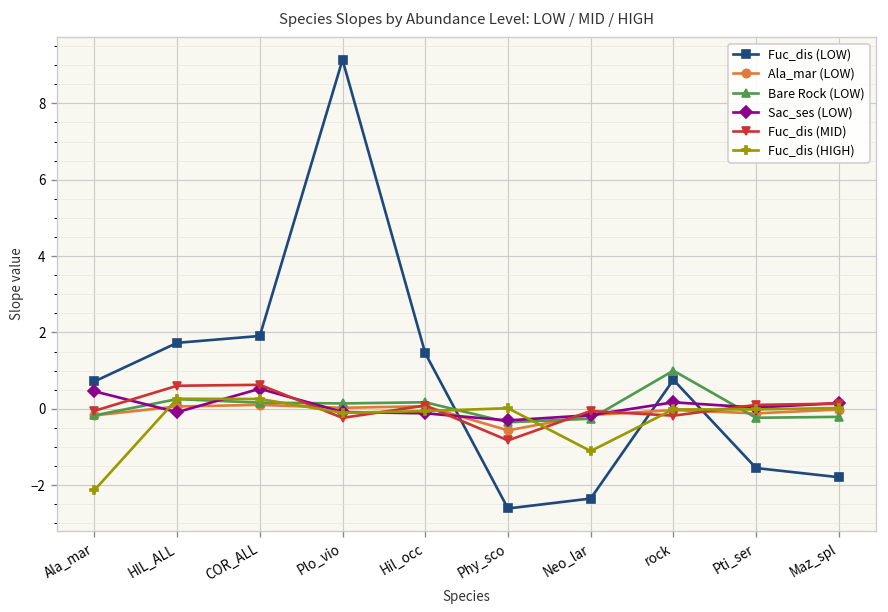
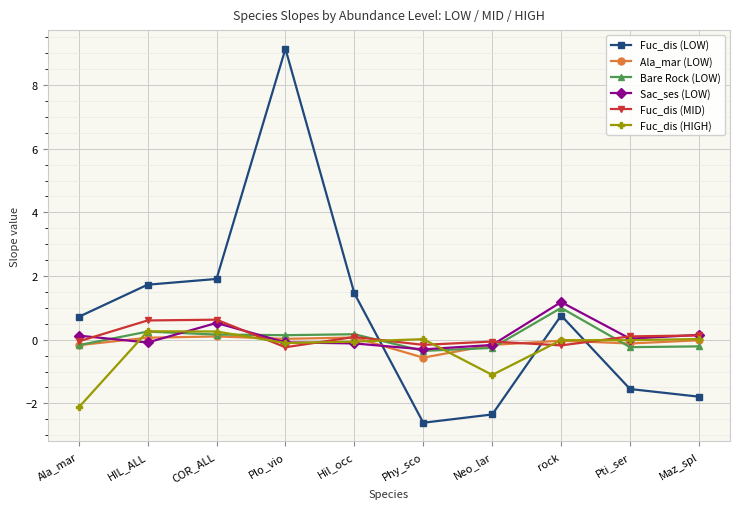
  {
    "Fuc_dis (LOW)": {
      "Ala_mar": 0.7,
      "HIL_ALL": 1.7,
      "COR_ALL": 1.9,
      "Plo_vio": 9.1,
      "Hil_occ": 1.5,
      "Phy_sco": -2.6,
      "Neo_lar": -2.3,
      "rock": 0.8,
      "Pti_ser": -1.6,
      "Maz_spl": -1.8
    },
    "Ala_mar (LOW)": {
      "HIL_ALL": 0.1,
      "Plo_vio": 0.0,
      "Phy_sco": -0.6,
      "Pti_ser": -0.1
    },
    "Bare Rock (LOW)": {
      "Plo_vio": 0.1,
      "Hil_occ": 0.2,
      "Neo_lar": -0.3,
      "rock": 1.0,
      "Pti_ser": -0.2,
      "Maz_spl": -0.2
    },
    "Sac_ses (LOW)": {
-     "Ala_mar": 0.5,
+     "Ala_mar": 0.1,
      "HIL_ALL": -0.1,
      "COR_ALL": 0.5,
-     "rock": 0.2
+     "rock": 1.2
    },
    "Fuc_dis (MID)": {
      "Ala_mar": -0.1,
      "HIL_ALL": 0.6,
      "COR_ALL": 0.6,
      "Plo_vio": -0.2,
-     "Phy_sco": -0.8,
+     "Phy_sco": -0.2,
      "Neo_lar": -0.1,
      "rock": -0.2
    },
    "Fuc_dis (HIGH)": {
      "Ala_mar": -2.1,
      "COR_ALL": 0.3,
      "Phy_sco": 0.0,
      "Neo_lar": -1.1
    }
  }
